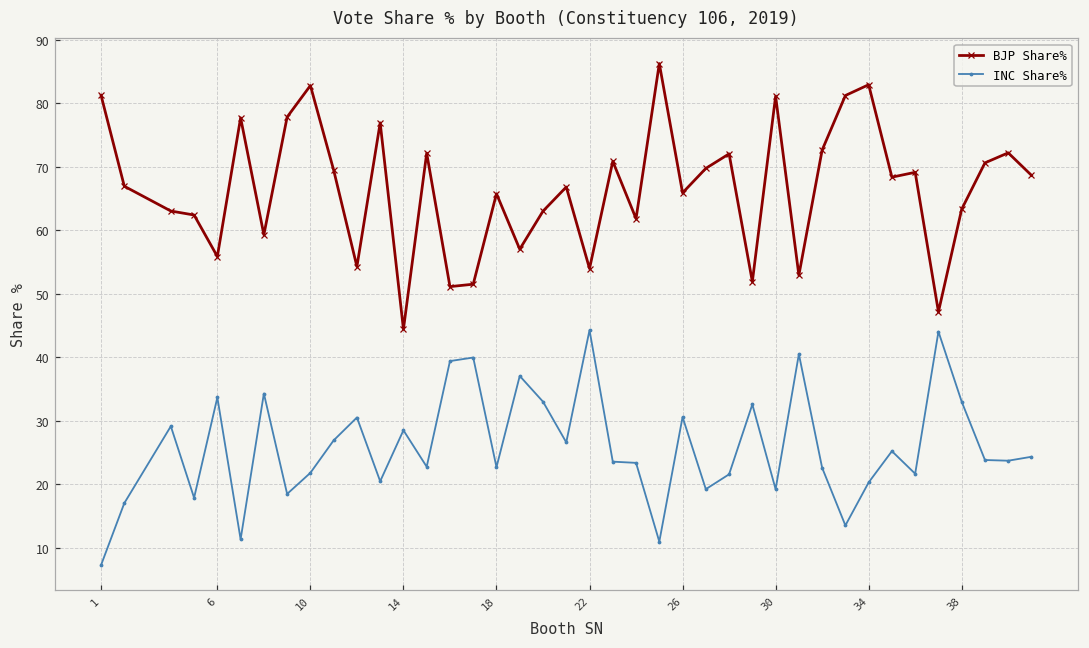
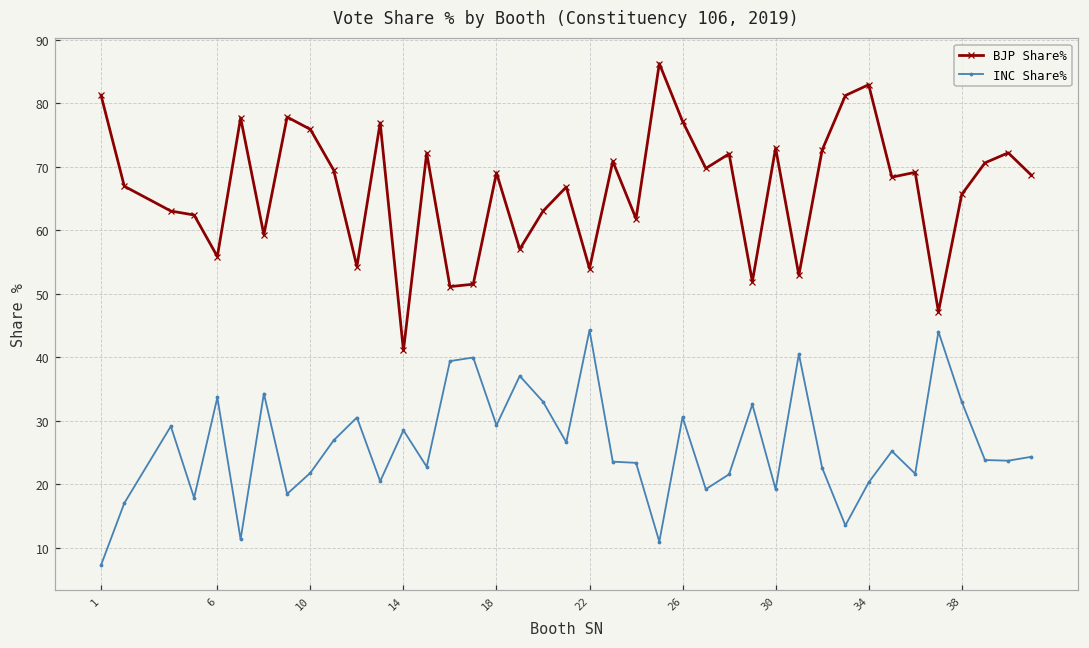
  {
    "BJP Share%": {
      "1": 81,
      "6": 56,
-     "10": 83,
-     "14": 44,
-     "18": 66,
+     "10": 76,
+     "14": 41,
+     "18": 69,
      "22": 54,
-     "26": 66,
-     "30": 81,
+     "26": 77,
+     "30": 73,
      "34": 83,
-     "38": 63
+     "38": 66
    },
    "INC Share%": {
      "1": 7,
      "6": 34,
      "10": 22,
      "14": 29,
-     "18": 23,
+     "18": 29,
      "22": 44,
      "26": 31,
      "30": 19,
      "34": 20,
      "38": 33
    }
  }
